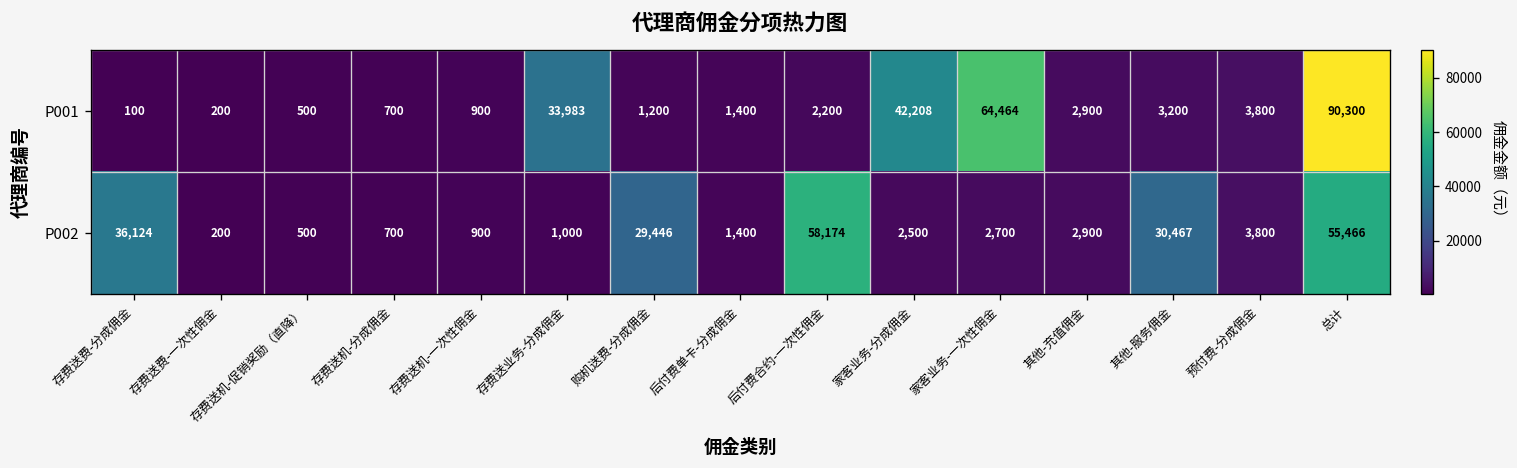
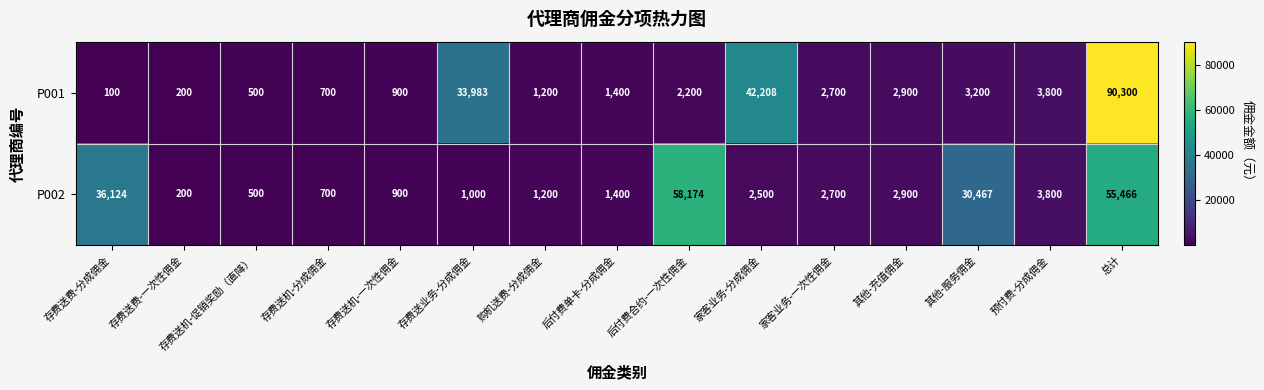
  {
    "P001": {
      "存费送费-分成佣金": "100",
      "存费送费-一次性佣金": "200",
      "存费送机-促销奖励（直降）": "500",
      "存费送机-分成佣金": "700",
      "存费送机-一次性佣金": "900",
      "存费送业务-分成佣金": "33,983",
      "购机送费-分成佣金": "1,200",
      "后付费单卡-分成佣金": "1,400",
      "后付费合约-一次性佣金": "2,200",
      "家客业务-分成佣金": "42,208",
-     "家客业务-一次性佣金": "64,464",
+     "家客业务-一次性佣金": "2,700",
      "其他-充值佣金": "2,900",
      "其他-服务佣金": "3,200",
      "预付费-分成佣金": "3,800",
      "总计": "90,300"
    },
    "P002": {
      "存费送费-分成佣金": "36,124",
      "存费送费-一次性佣金": "200",
      "存费送机-促销奖励（直降）": "500",
      "存费送机-分成佣金": "700",
      "存费送机-一次性佣金": "900",
      "存费送业务-分成佣金": "1,000",
-     "购机送费-分成佣金": "29,446",
+     "购机送费-分成佣金": "1,200",
      "后付费单卡-分成佣金": "1,400",
      "后付费合约-一次性佣金": "58,174",
      "家客业务-分成佣金": "2,500",
      "家客业务-一次性佣金": "2,700",
      "其他-充值佣金": "2,900",
      "其他-服务佣金": "30,467",
      "预付费-分成佣金": "3,800",
      "总计": "55,466"
    }
  }
